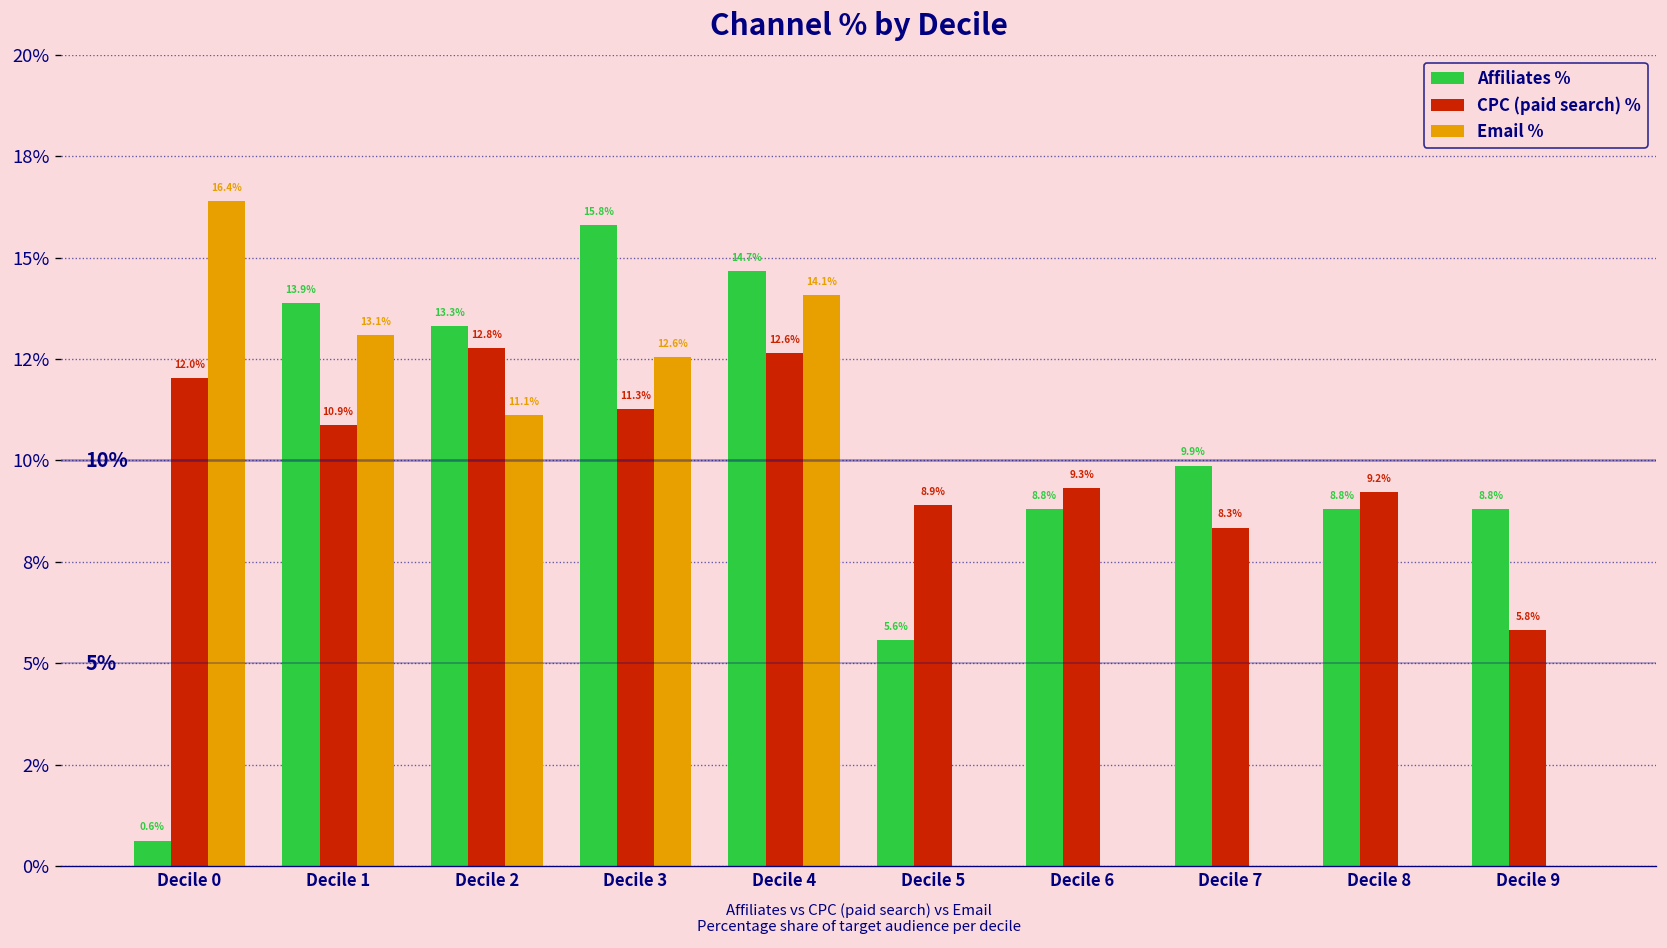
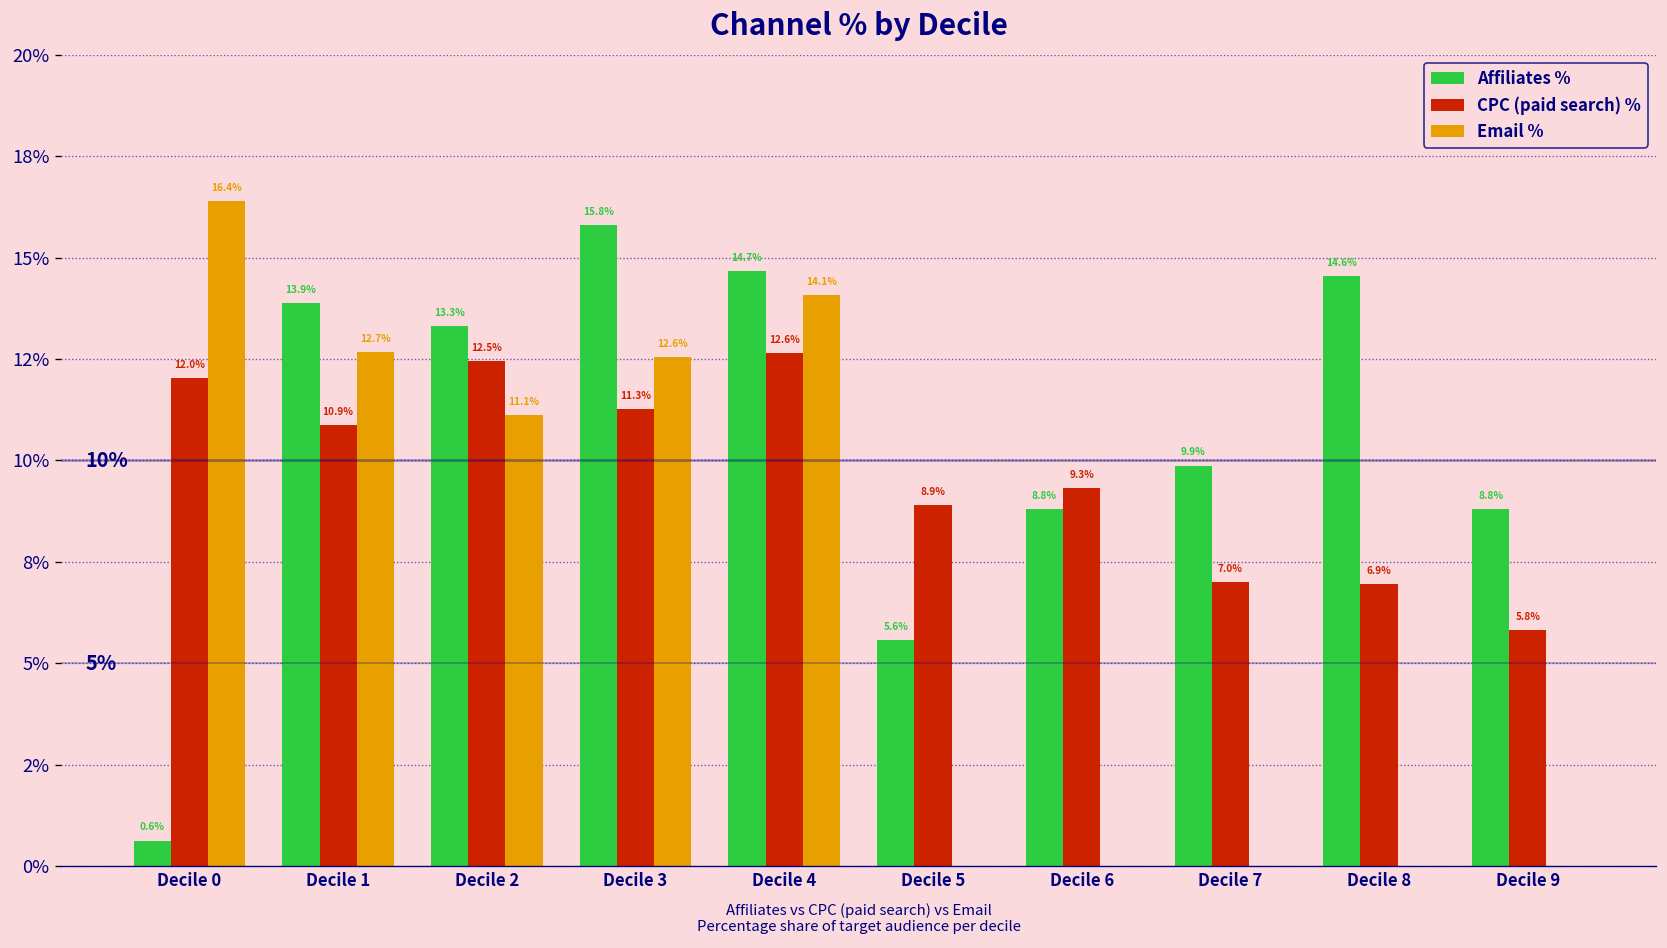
  {
    "Affiliates %": {
      "Decile 0": "0.6%",
      "Decile 1": "13.9%",
      "Decile 2": "13.3%",
      "Decile 3": "15.8%",
      "Decile 4": "14.7%",
      "Decile 5": "5.6%",
      "Decile 6": "8.8%",
      "Decile 7": "9.9%",
-     "Decile 8": "8.8%",
+     "Decile 8": "14.6%",
      "Decile 9": "8.8%"
    },
    "CPC (paid search) %": {
      "Decile 0": "12.0%",
      "Decile 1": "10.9%",
-     "Decile 2": "12.8%",
+     "Decile 2": "12.5%",
      "Decile 3": "11.3%",
      "Decile 4": "12.6%",
      "Decile 5": "8.9%",
      "Decile 6": "9.3%",
-     "Decile 7": "8.3%",
-     "Decile 8": "9.2%",
+     "Decile 7": "7.0%",
+     "Decile 8": "6.9%",
      "Decile 9": "5.8%"
    },
    "Email %": {
      "Decile 0": "16.4%",
-     "Decile 1": "13.1%",
+     "Decile 1": "12.7%",
      "Decile 2": "11.1%",
      "Decile 3": "12.6%",
      "Decile 4": "14.1%"
    }
  }
